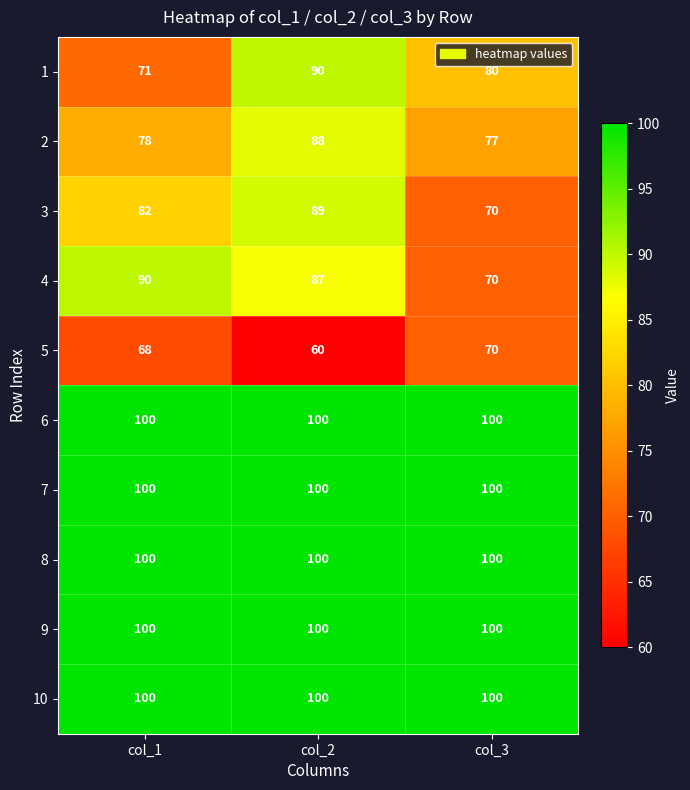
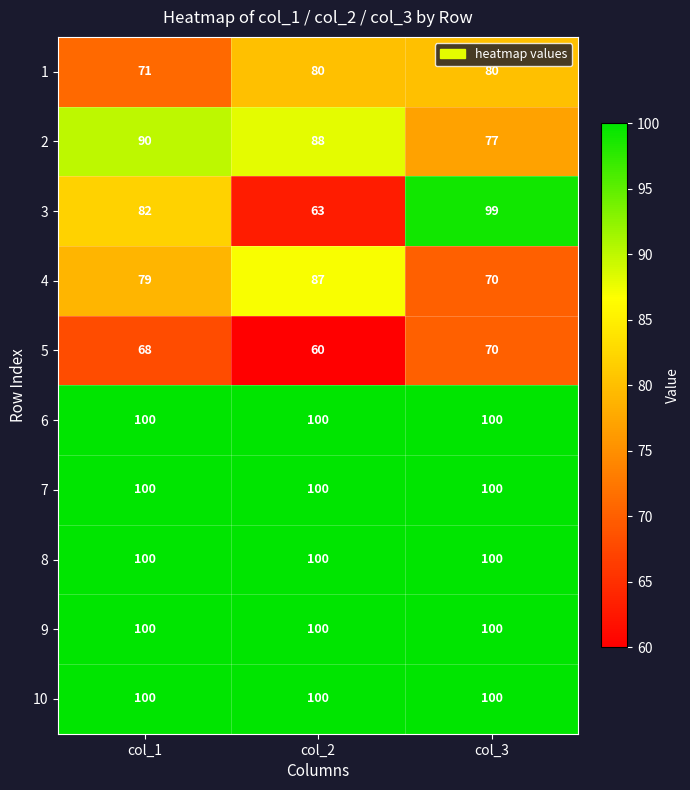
  {
    "1": {
      "col_1": 71,
-     "col_2": 90
+     "col_2": 80
    },
    "2": {
-     "col_1": 78,
+     "col_1": 90,
      "col_2": 88,
      "col_3": 77
    },
    "3": {
      "col_1": 82,
-     "col_2": 89,
-     "col_3": 70
+     "col_2": 63,
+     "col_3": 99
    },
    "4": {
-     "col_1": 90,
+     "col_1": 79,
      "col_2": 87,
      "col_3": 70
    },
    "5": {
      "col_1": 68,
      "col_2": 60,
      "col_3": 70
    },
    "6": {
      "col_1": 100,
      "col_2": 100,
      "col_3": 100
    },
    "7": {
      "col_1": 100,
      "col_2": 100,
      "col_3": 100
    },
    "8": {
      "col_1": 100,
      "col_2": 100,
      "col_3": 100
    },
    "9": {
      "col_1": 100,
      "col_2": 100,
      "col_3": 100
    },
    "10": {
      "col_1": 100,
      "col_2": 100,
      "col_3": 100
    }
  }
